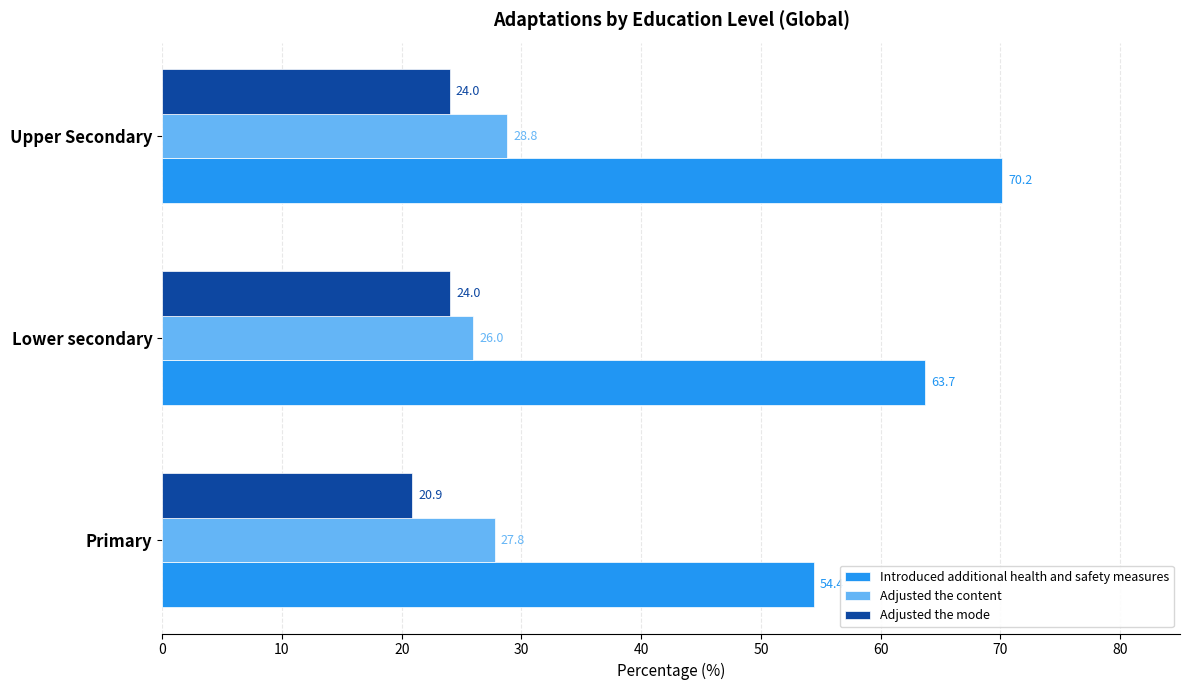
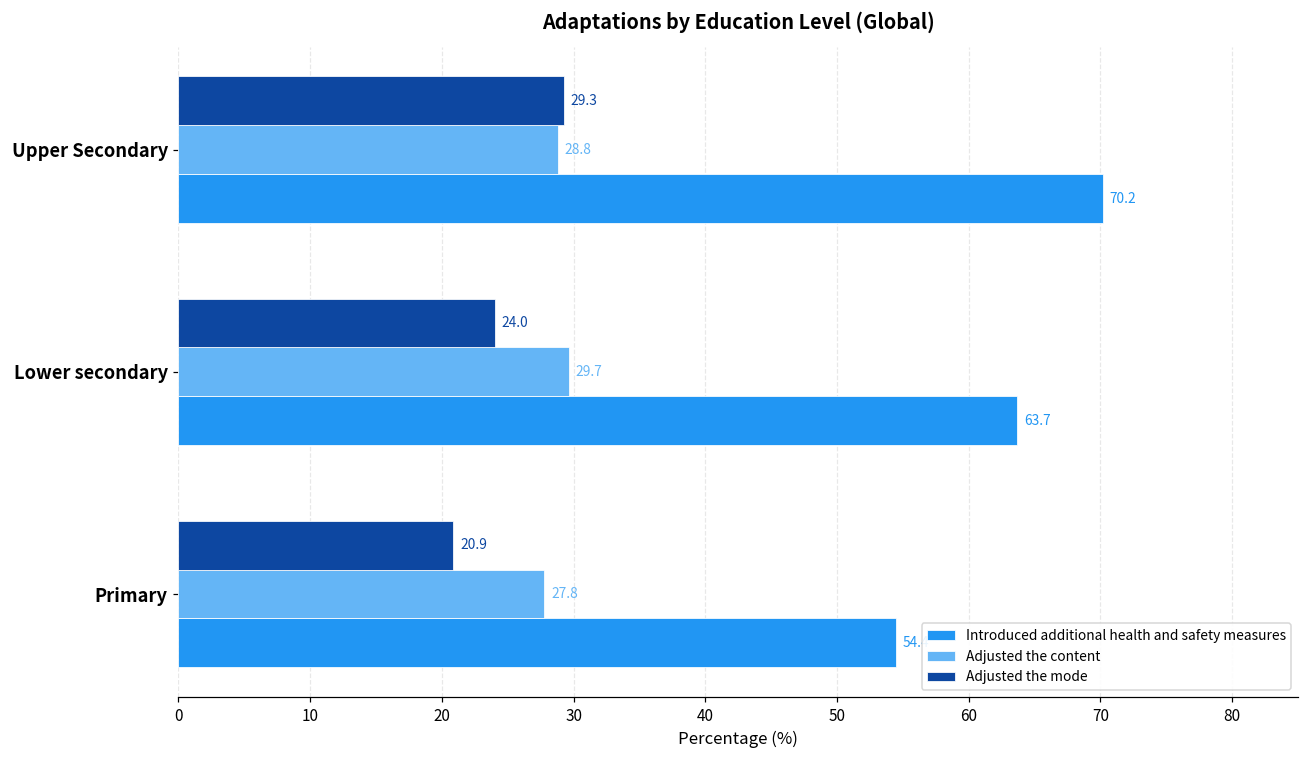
  {
    "Introduced additional health and safety measures": {
      "Upper Secondary": 70.2,
      "Lower secondary": 63.7
    },
    "Adjusted the content": {
      "Upper Secondary": 28.8,
-     "Lower secondary": 26.0,
+     "Lower secondary": 29.7,
      "Primary": 27.8
    },
    "Adjusted the mode": {
-     "Upper Secondary": 24.0,
+     "Upper Secondary": 29.3,
      "Lower secondary": 24.0,
      "Primary": 20.9
    }
  }
